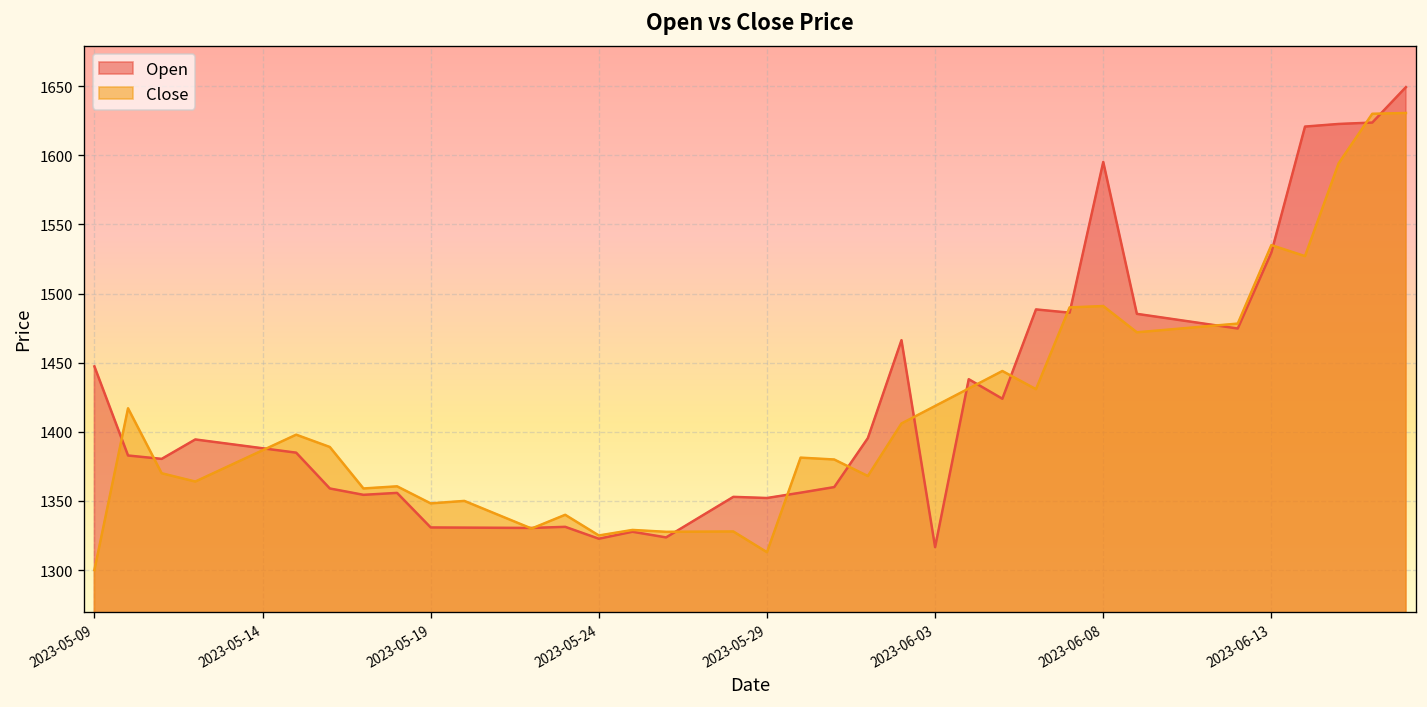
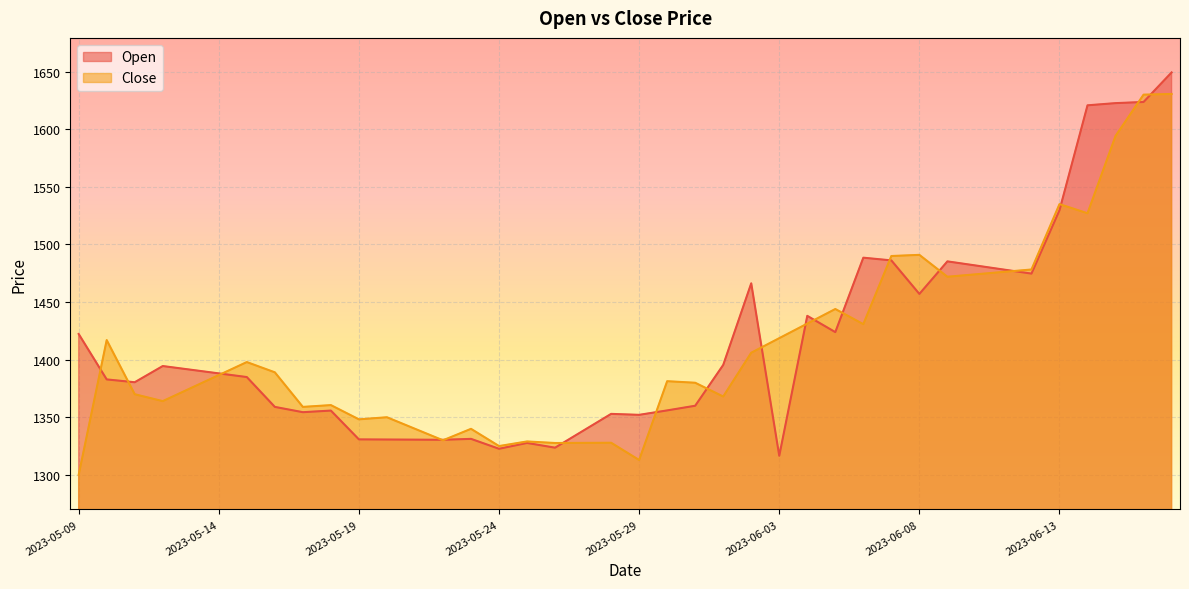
  {
    "Open": {
-     "2023-05-09": 1447,
+     "2023-05-09": 1422,
      "2023-05-19": 1331,
      "2023-05-24": 1323,
      "2023-05-29": 1352,
      "2023-06-03": 1317,
-     "2023-06-08": 1595,
+     "2023-06-08": 1457,
      "2023-06-13": 1530
    },
    "Close": {
      "2023-05-09": 1300,
      "2023-05-19": 1348,
      "2023-05-24": 1325,
      "2023-05-29": 1313,
      "2023-06-03": 1419,
      "2023-06-08": 1491,
      "2023-06-13": 1535
    }
  }
